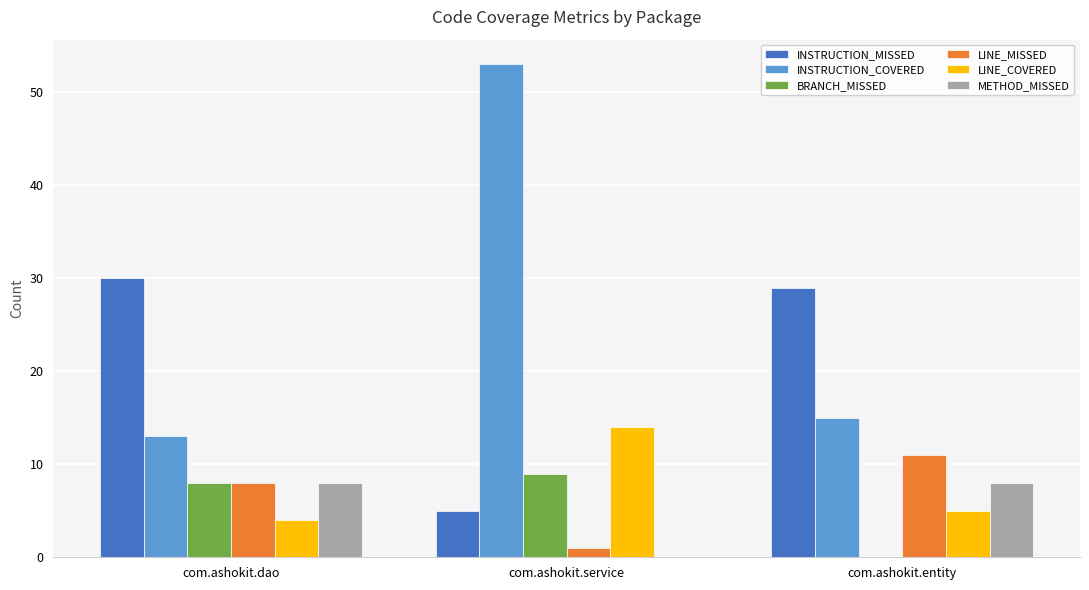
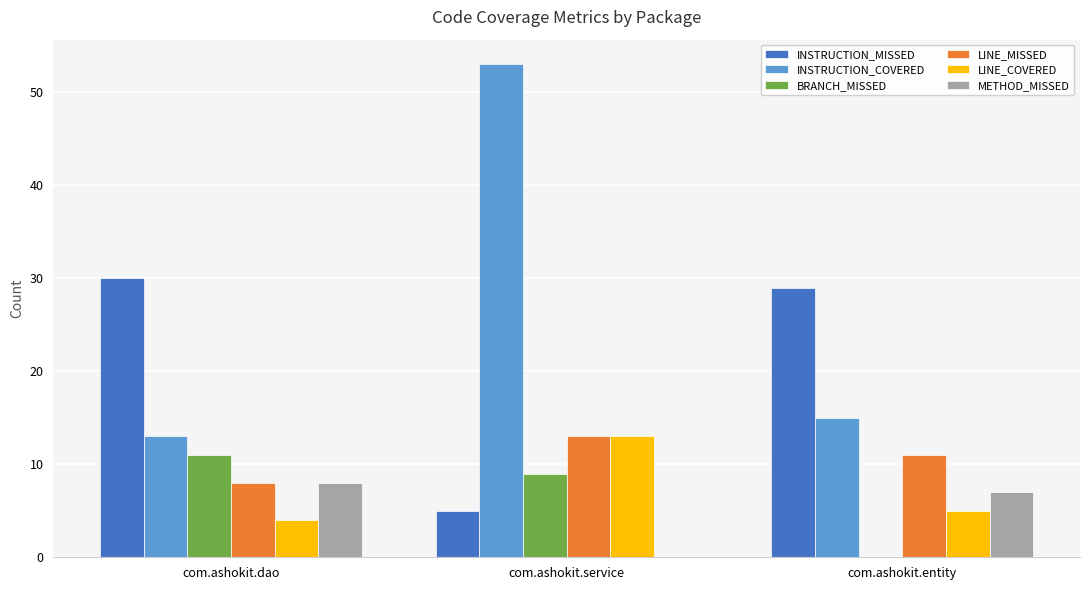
  {
    "BRANCH_MISSED": {
-     "com.ashokit.dao": 8,
+     "com.ashokit.dao": 11,
      "com.ashokit.service": 9,
      "com.ashokit.entity": 0
    },
    "LINE_MISSED": {
      "com.ashokit.dao": 8,
-     "com.ashokit.service": 1,
+     "com.ashokit.service": 13,
      "com.ashokit.entity": 11
    },
    "LINE_COVERED": {
      "com.ashokit.dao": 4,
-     "com.ashokit.service": 14,
+     "com.ashokit.service": 13,
      "com.ashokit.entity": 5
    },
    "METHOD_MISSED": {
      "com.ashokit.dao": 8,
      "com.ashokit.service": 0,
-     "com.ashokit.entity": 8
+     "com.ashokit.entity": 7
    }
  }
